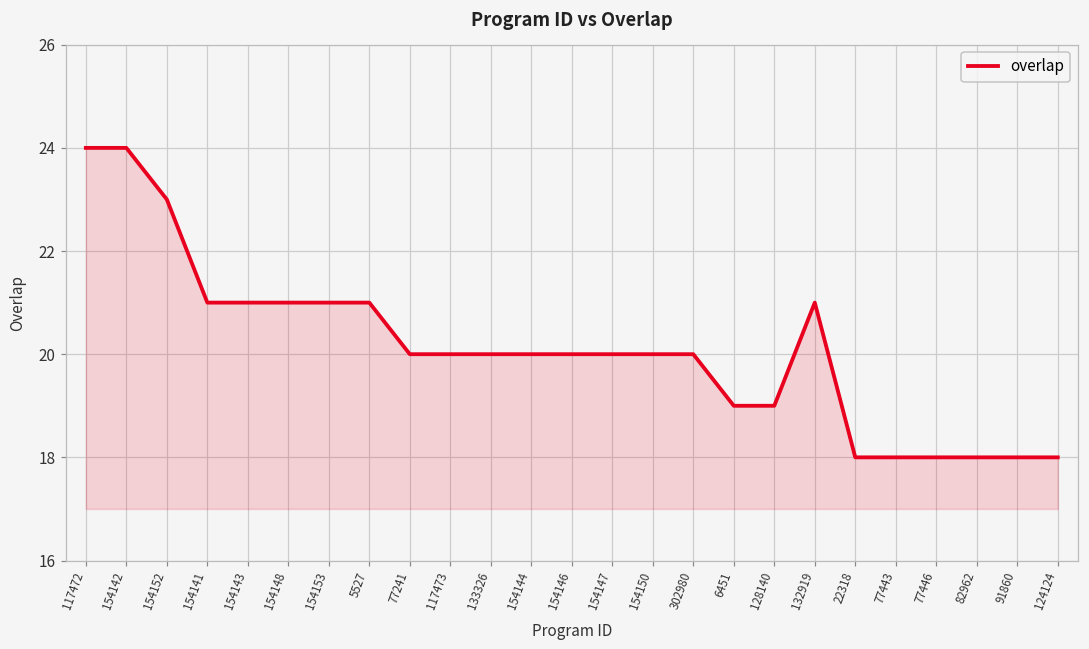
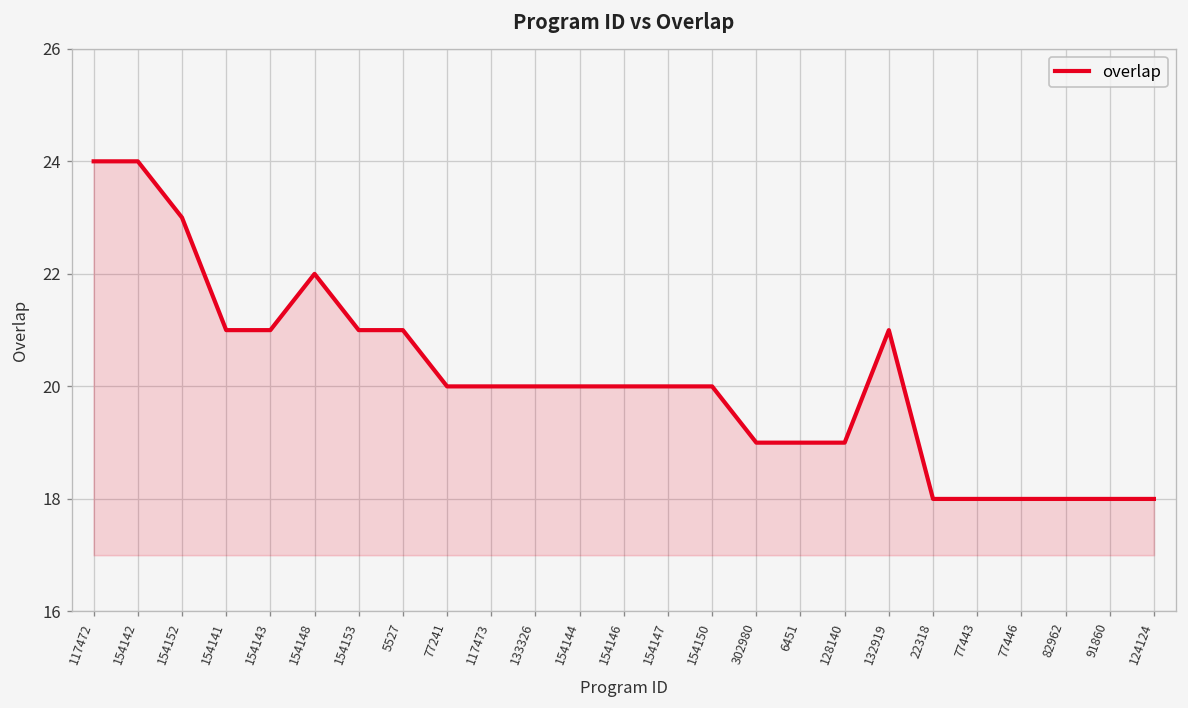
  {
    "117472": 24,
    "154142": 24,
    "154152": 23,
    "154141": 21,
    "154143": 21,
-   "154148": 21,
+   "154148": 22,
    "154153": 21,
    "5527": 21,
    "77241": 20,
    "117473": 20,
    "133326": 20,
    "154144": 20,
    "154146": 20,
    "154147": 20,
    "154150": 20,
-   "302980": 20,
+   "302980": 19,
    "6451": 19,
    "128140": 19,
    "132919": 21,
    "22318": 18,
    "77443": 18,
    "77446": 18,
    "82962": 18,
    "91860": 18,
    "124124": 18
  }
